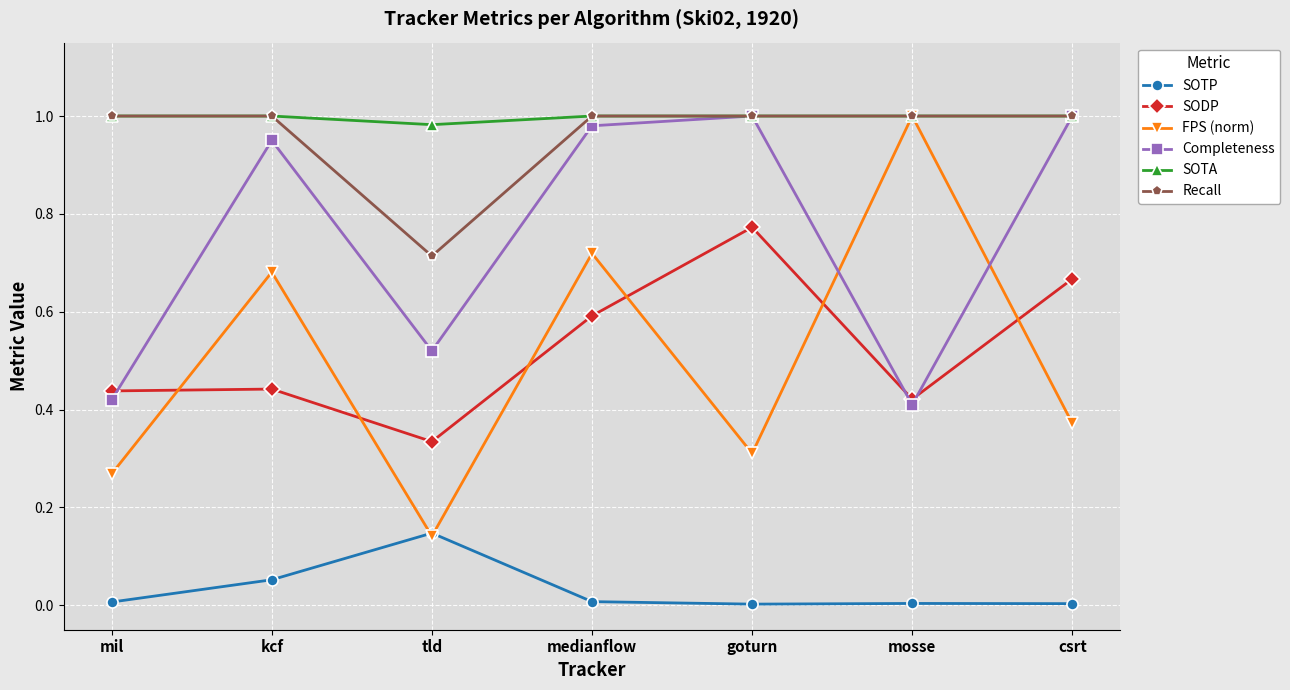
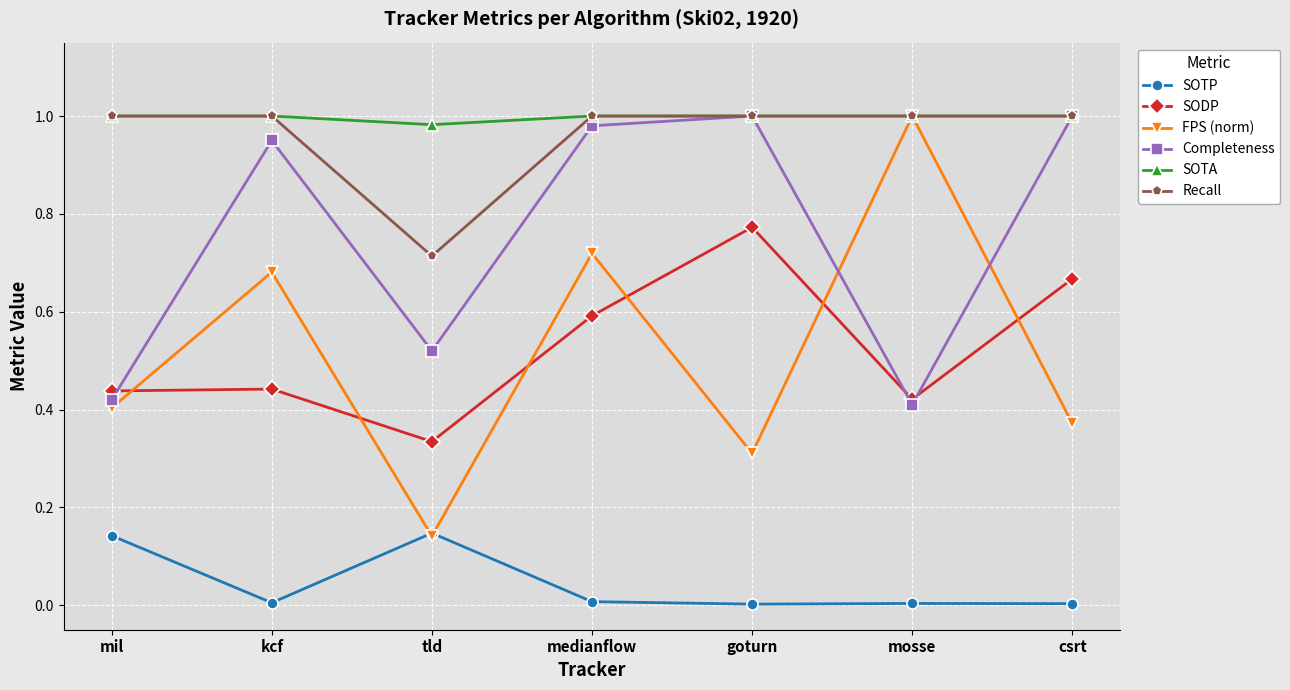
  {
    "SOTP": {
-     "mil": 0.01,
-     "kcf": 0.05,
+     "mil": 0.14,
+     "kcf": 0.01,
      "tld": 0.15,
      "medianflow": 0.01,
      "goturn": 0.00,
      "mosse": 0.00,
      "csrt": 0.00
    },
    "SODP": {
      "mil": 0.44,
      "kcf": 0.44,
      "tld": 0.33,
      "medianflow": 0.59,
      "goturn": 0.77,
      "mosse": 0.42,
      "csrt": 0.67
    },
    "FPS (norm)": {
-     "mil": 0.27,
+     "mil": 0.40,
      "kcf": 0.68,
      "tld": 0.14,
      "medianflow": 0.72,
      "goturn": 0.31,
      "csrt": 0.37
    },
    "Completeness": {
      "mil": 0.42,
      "kcf": 0.95,
      "tld": 0.52,
      "medianflow": 0.98,
      "mosse": 0.41
    },
    "SOTA": {
      "tld": 0.98
    },
    "Recall": {
      "tld": 0.71
    }
  }
